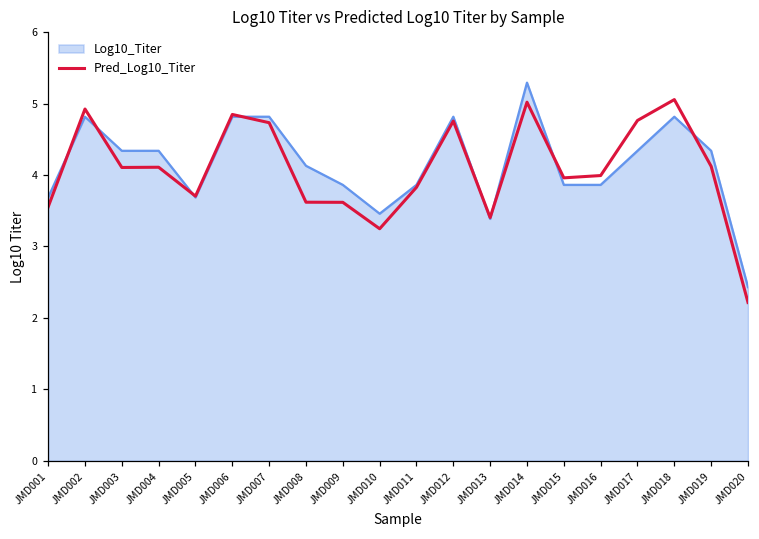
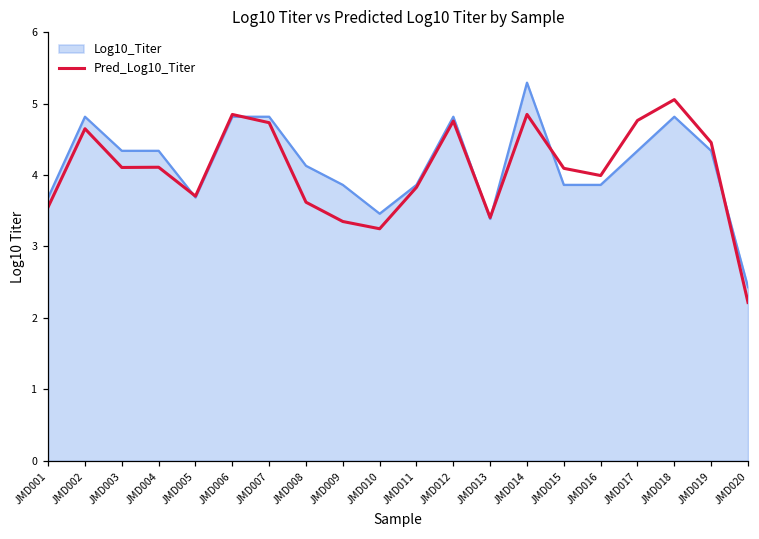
  {
    "Log10_Titer": {
      "JMD001": 3.7,
      "JMD002": 4.8,
      "JMD003": 4.3,
      "JMD004": 4.3,
      "JMD007": 4.8,
      "JMD008": 4.1,
      "JMD009": 3.9,
      "JMD010": 3.5,
      "JMD012": 4.8,
      "JMD014": 5.3,
      "JMD015": 3.9,
      "JMD016": 3.9,
      "JMD017": 4.3,
      "JMD018": 4.8,
      "JMD019": 4.3,
      "JMD020": 2.4
    },
    "Pred_Log10_Titer": {
      "JMD001": 3.6,
-     "JMD002": 4.9,
+     "JMD002": 4.6,
      "JMD003": 4.1,
      "JMD004": 4.1,
      "JMD007": 4.7,
      "JMD008": 3.6,
-     "JMD009": 3.6,
+     "JMD009": 3.4,
      "JMD010": 3.2,
      "JMD012": 4.8,
-     "JMD014": 5.0,
-     "JMD015": 4.0,
+     "JMD014": 4.8,
+     "JMD015": 4.1,
      "JMD016": 4.0,
      "JMD017": 4.8,
      "JMD018": 5.1,
-     "JMD019": 4.1,
+     "JMD019": 4.5,
      "JMD020": 2.2
    }
  }
